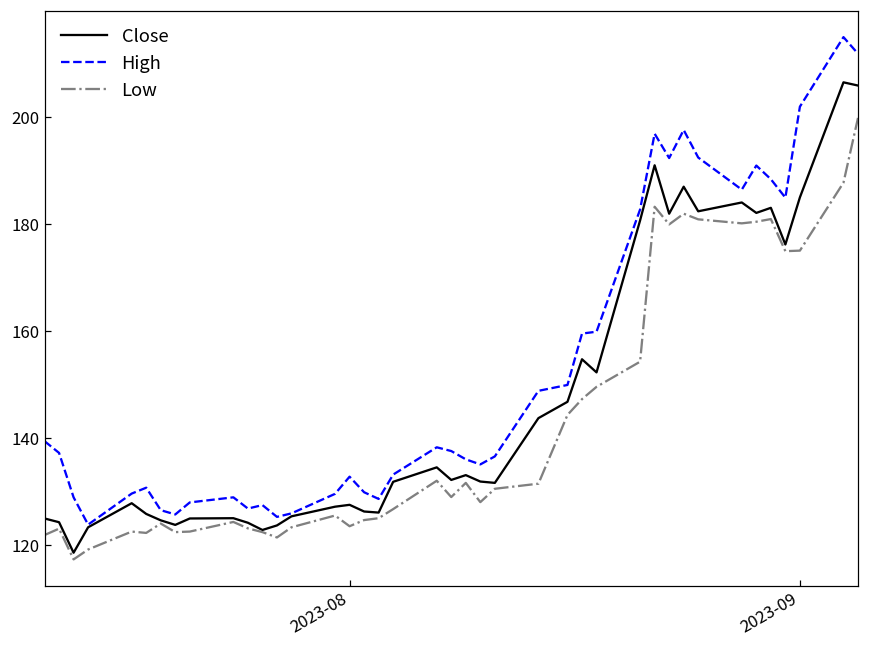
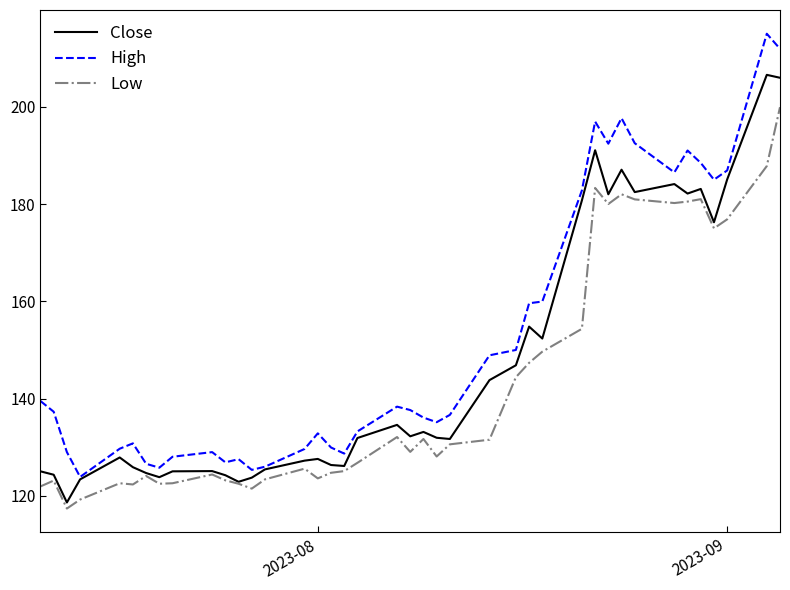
  {
    "Close": {
      "2023-08": 128,
      "2023-09": 185
    },
    "High": {
      "2023-08": 133,
-     "2023-09": 202
+     "2023-09": 187
    },
    "Low": {
      "2023-08": 124,
-     "2023-09": 175
+     "2023-09": 177
    }
  }
